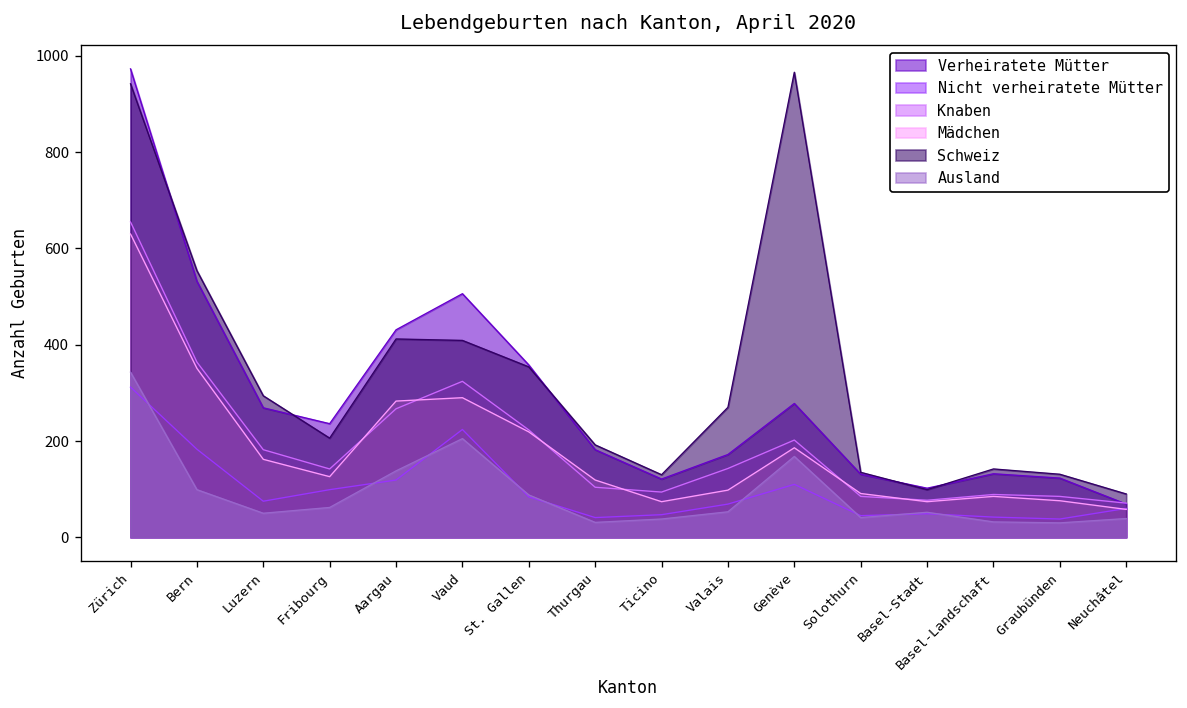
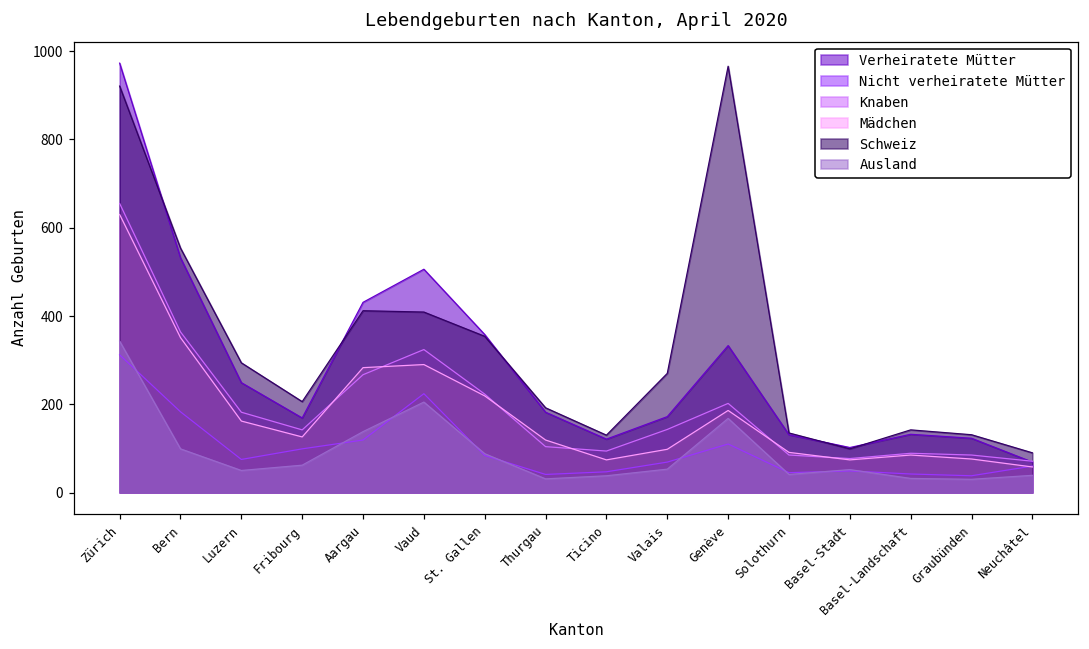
  {
    "Verheiratete Mütter": {
      "Zürich": 970,
      "Bern": 530,
-     "Luzern": 270,
-     "Fribourg": 240,
+     "Luzern": 250,
+     "Fribourg": 170,
      "Aargau": 430,
      "Vaud": 510,
      "Thurgau": 180,
      "Ticino": 120,
      "Valais": 170,
-     "Genève": 280,
+     "Genève": 330,
      "Basel-Landschaft": 130,
      "Graubünden": 120
    },
    "Schweiz": {
-     "Zürich": 940,
+     "Zürich": 920,
      "Bern": 550,
      "Luzern": 290,
      "Fribourg": 210,
      "Aargau": 410,
      "Vaud": 410,
      "Thurgau": 190,
      "Ticino": 130,
      "Valais": 270,
      "Genève": 970,
      "Basel-Landschaft": 140,
      "Graubünden": 130,
      "Neuchâtel": 90
    }
  }
